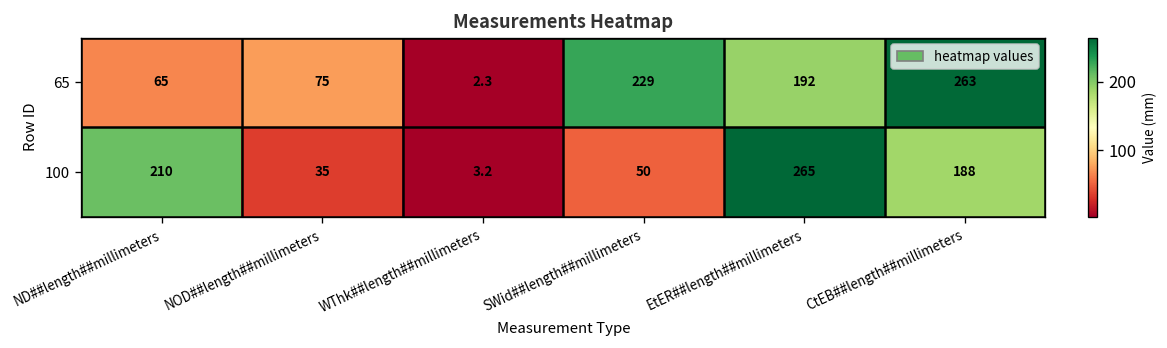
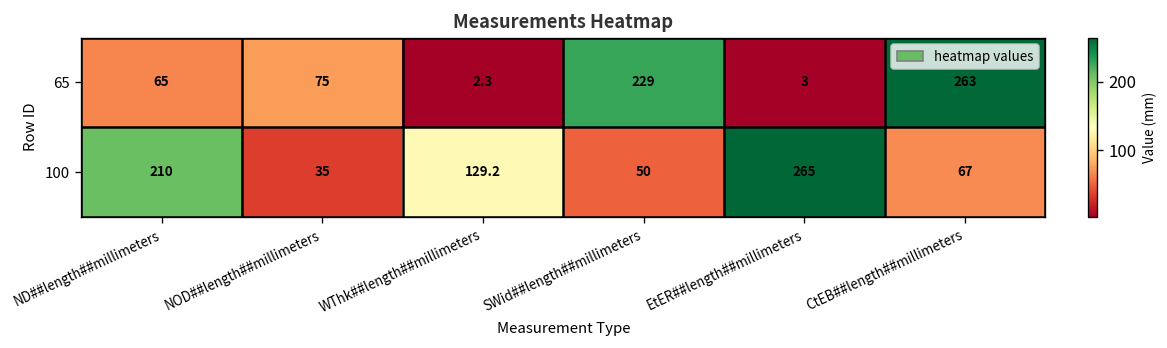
  {
    "65": {
      "ND##length##millimeters": 65,
      "NOD##length##millimeters": 75,
      "WThk##length##millimeters": 2.3,
      "SWid##length##millimeters": 229,
-     "EtER##length##millimeters": 192,
+     "EtER##length##millimeters": 3,
      "CtEB##length##millimeters": 263
    },
    "100": {
      "ND##length##millimeters": 210,
      "NOD##length##millimeters": 35,
-     "WThk##length##millimeters": 3.2,
+     "WThk##length##millimeters": 129.2,
      "SWid##length##millimeters": 50,
      "EtER##length##millimeters": 265,
-     "CtEB##length##millimeters": 188
+     "CtEB##length##millimeters": 67
    }
  }
